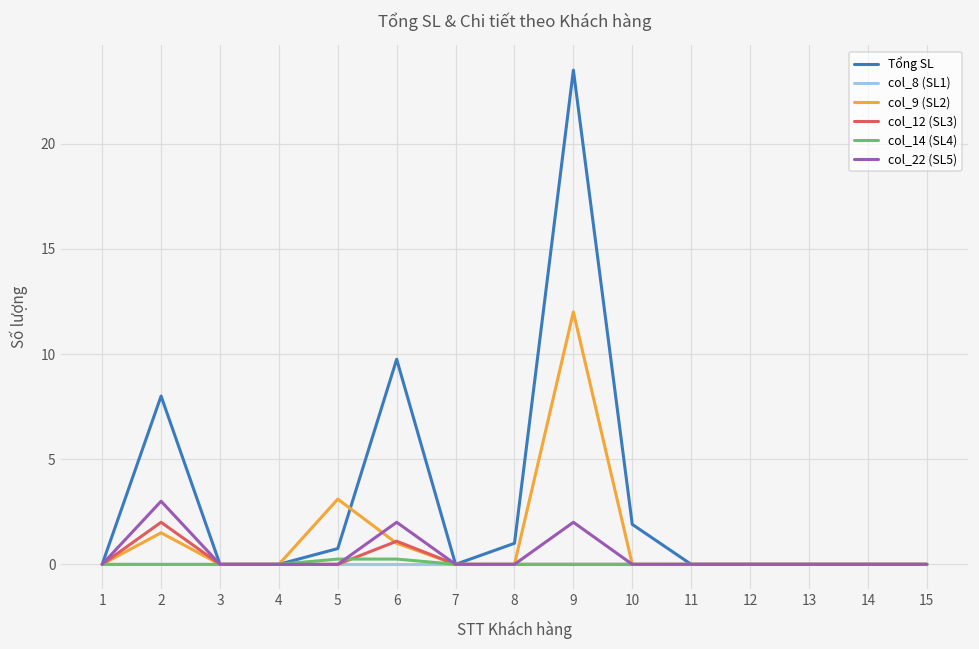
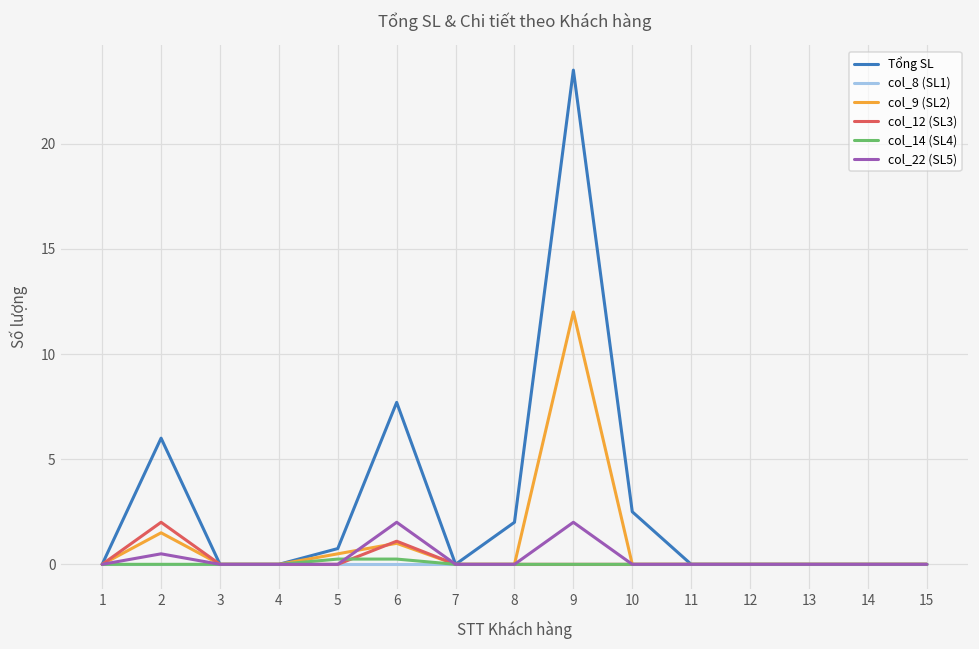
  {
    "Tổng SL": {
-     "2": 8,
+     "2": 6,
      "5": 0.8,
-     "6": 9.8,
-     "8": 1,
+     "6": 7.7,
+     "8": 2,
      "9": 23.5,
-     "10": 1.9
+     "10": 2.5
    },
    "col_8 (SL1)": {
      "6": 0.0
    },
    "col_9 (SL2)": {
      "2": 1.5,
-     "5": 3.1,
+     "5": 0.5,
      "9": 12.0
    },
    "col_12 (SL3)": {
      "2": 2.0
    },
    "col_14 (SL4)": {
      "5": 0.3,
      "6": 0.3
    },
    "col_22 (SL5)": {
-     "2": 3.0,
+     "2": 0.5,
      "6": 2.0,
      "9": 2.0
    }
  }
